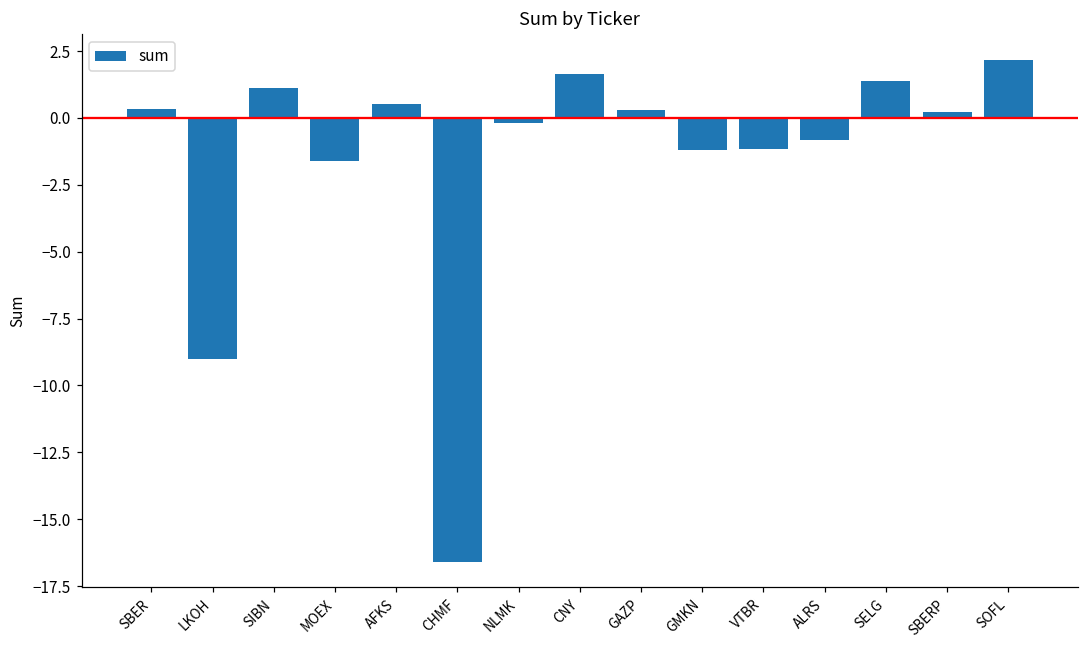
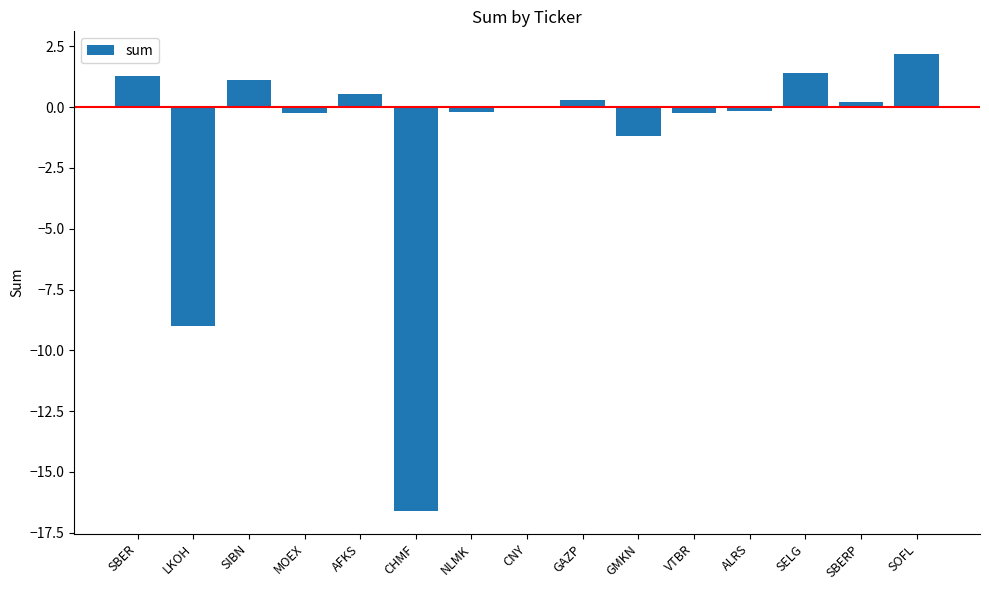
  {
-   "SBER": 0.3,
+   "SBER": 1.3,
    "LKOH": -9.0,
    "SIBN": 1.1,
-   "MOEX": -1.6,
+   "MOEX": -0.2,
    "AFKS": 0.5,
    "CHMF": -16.6,
    "NLMK": -0.2,
-   "CNY": 1.6,
+   "CNY": 0.0,
    "GAZP": 0.3,
    "GMKN": -1.2,
-   "VTBR": -1.2,
-   "ALRS": -0.8,
+   "VTBR": -0.2,
+   "ALRS": -0.2,
    "SELG": 1.4,
    "SBERP": 0.2,
    "SOFL": 2.2
  }
